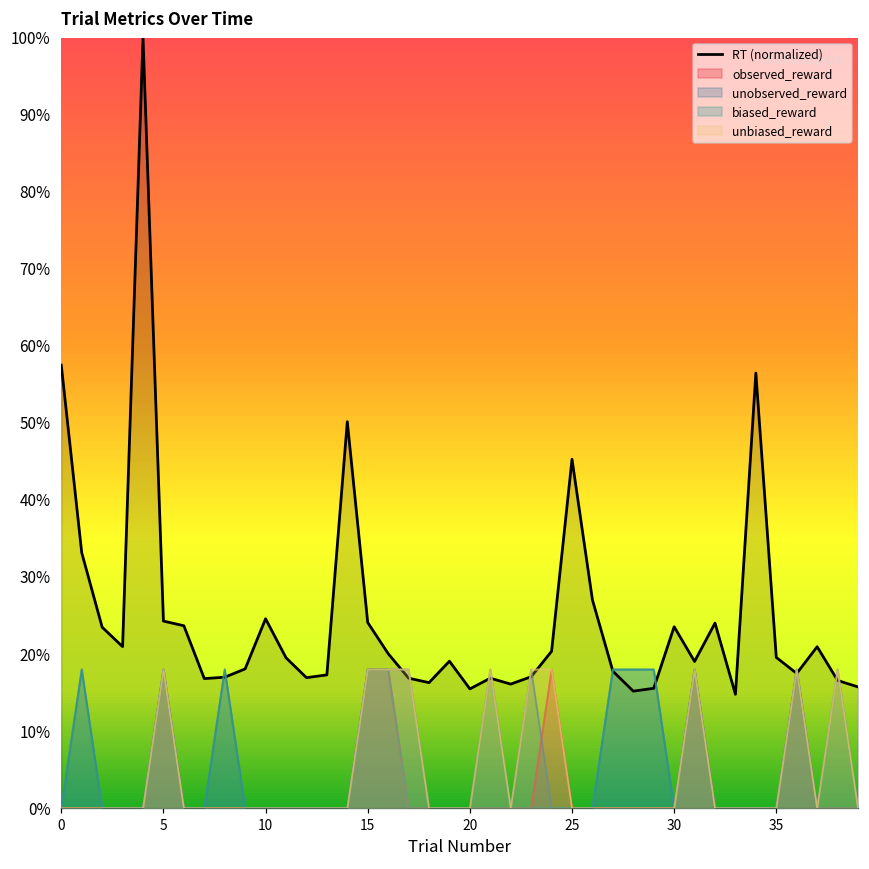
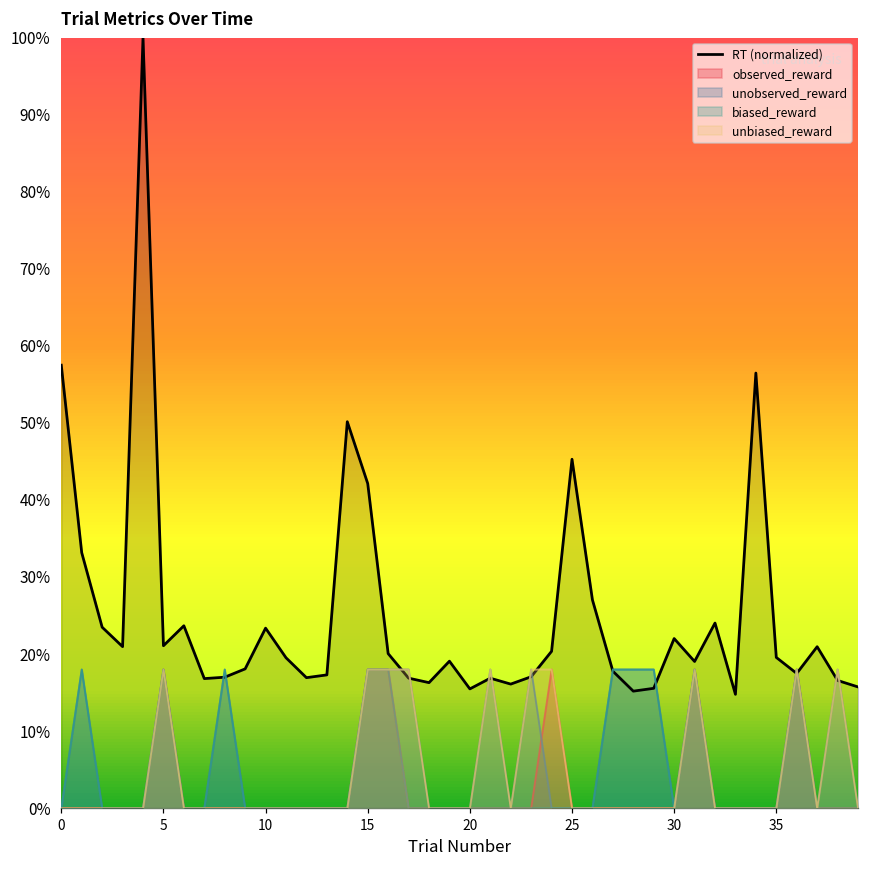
  {
    "RT (normalized)": {
      "0": "57%",
-     "5": "24%",
-     "10": "25%",
-     "15": "24%",
+     "5": "21%",
+     "10": "23%",
+     "15": "42%",
      "20": "15%",
      "25": "45%",
-     "30": "24%",
+     "30": "22%",
      "35": "20%"
    }
  }
